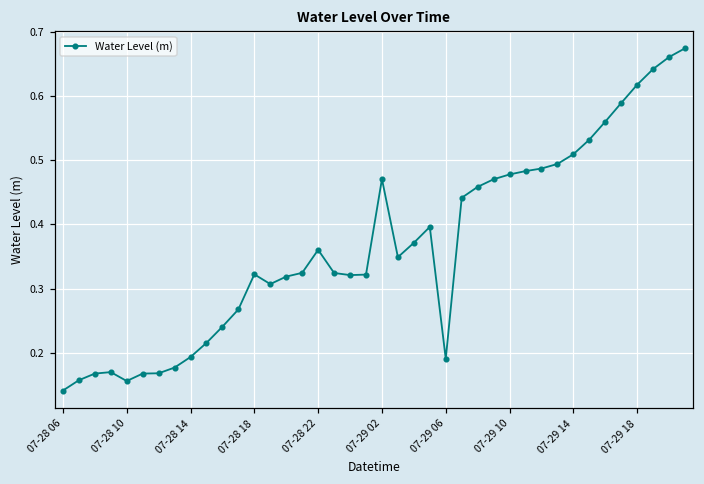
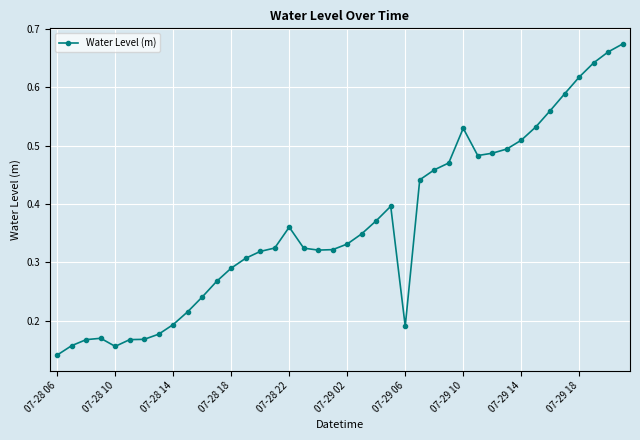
  {
    "07-28 06": 0.14,
    "07-28 10": 0.16,
    "07-28 14": 0.19,
-   "07-28 18": 0.32,
+   "07-28 18": 0.29,
    "07-28 22": 0.36,
-   "07-29 02": 0.47,
+   "07-29 02": 0.33,
    "07-29 06": 0.19,
-   "07-29 10": 0.48,
+   "07-29 10": 0.53,
    "07-29 14": 0.51,
    "07-29 18": 0.62
  }
